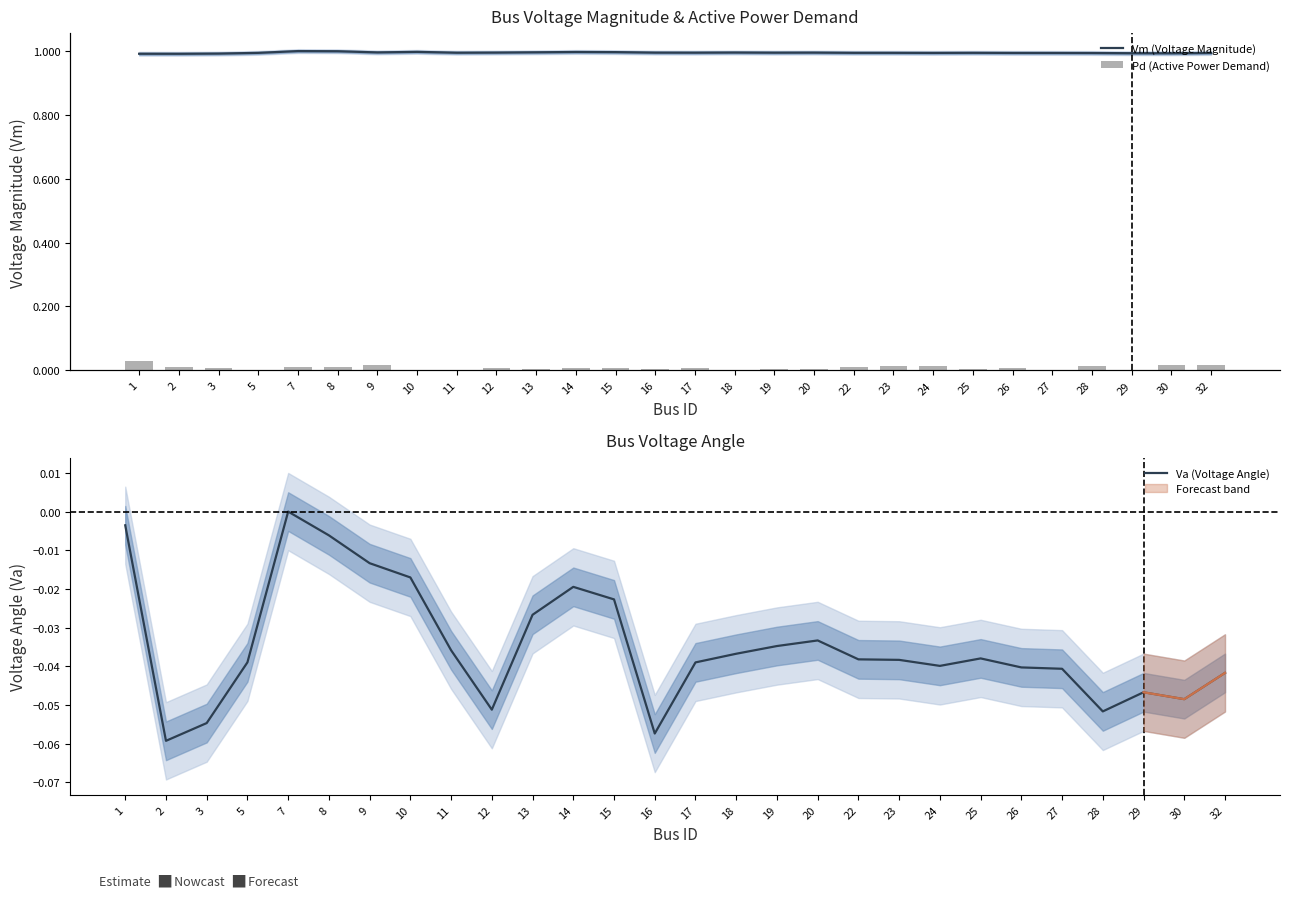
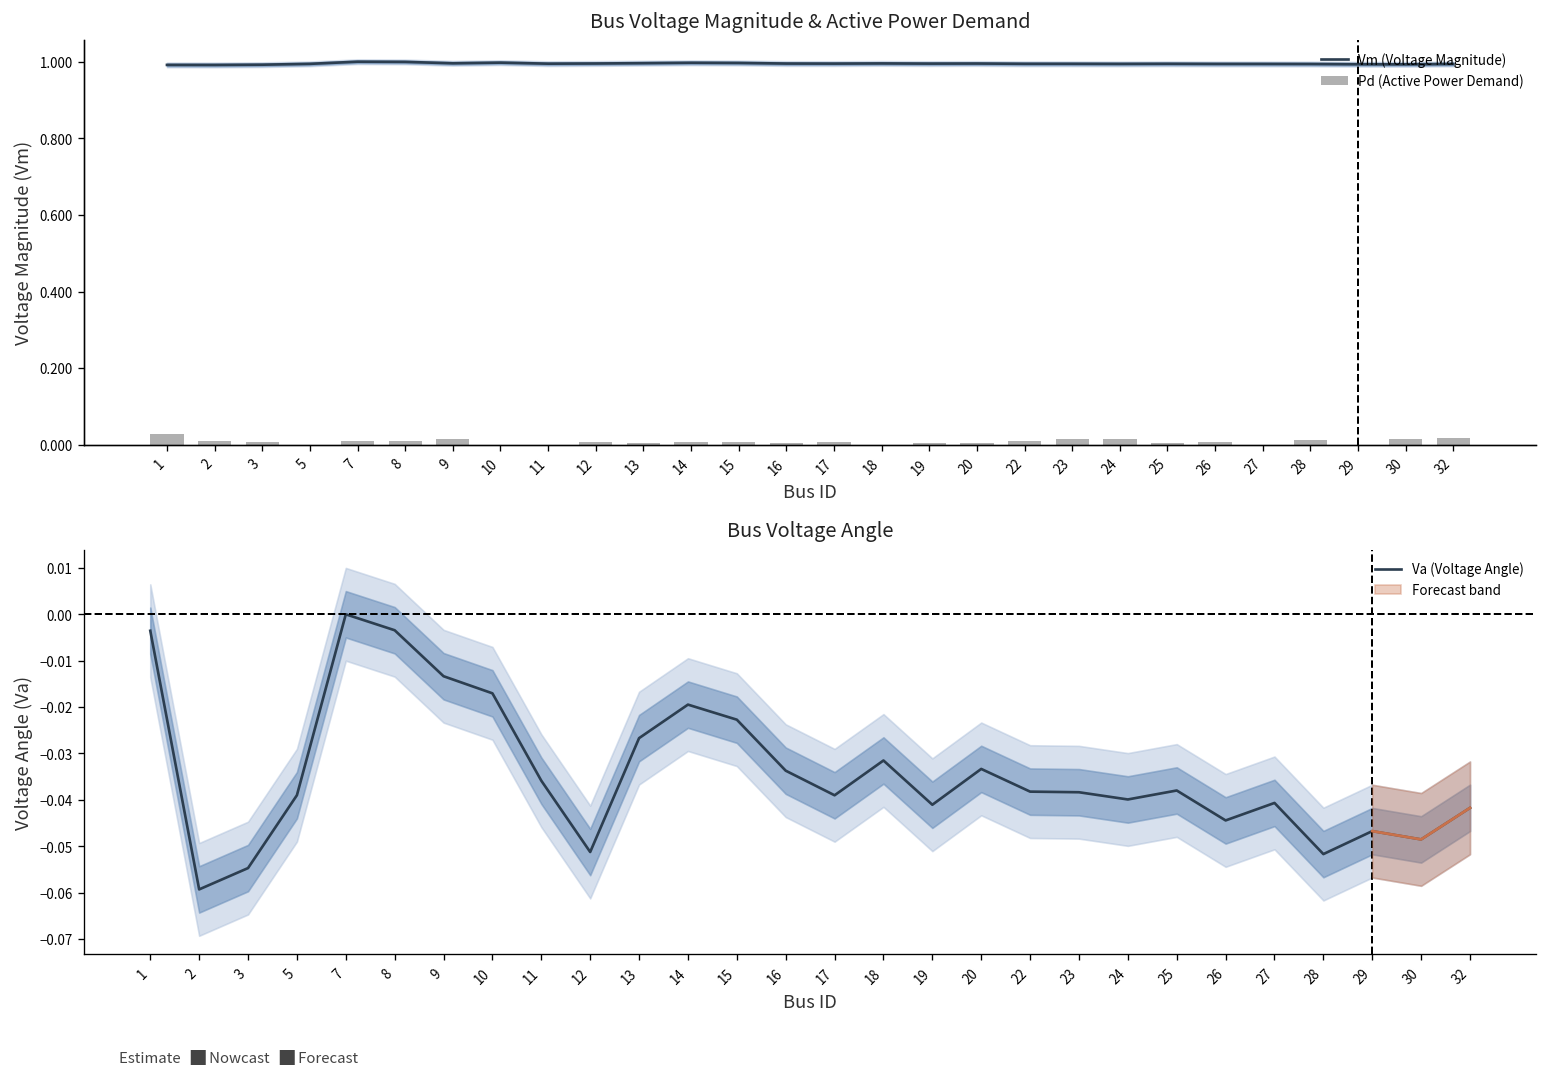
  {
    "Bus Voltage Angle": {
      "Va (Voltage Angle)": {
        "1": -0.004,
        "2": -0.059,
        "3": -0.055,
        "5": -0.039,
        "7": 0.000,
-       "8": -0.006,
+       "8": -0.003,
        "9": -0.013,
        "10": -0.017,
        "11": -0.036,
        "12": -0.051,
        "13": -0.027,
        "14": -0.019,
        "15": -0.023,
-       "16": -0.057,
+       "16": -0.034,
        "17": -0.039,
-       "18": -0.037,
-       "19": -0.035,
+       "18": -0.032,
+       "19": -0.041,
        "20": -0.033,
        "22": -0.038,
        "23": -0.038,
        "24": -0.040,
        "25": -0.038,
-       "26": -0.040,
+       "26": -0.044,
        "27": -0.041,
        "28": -0.052
      }
    }
  }
